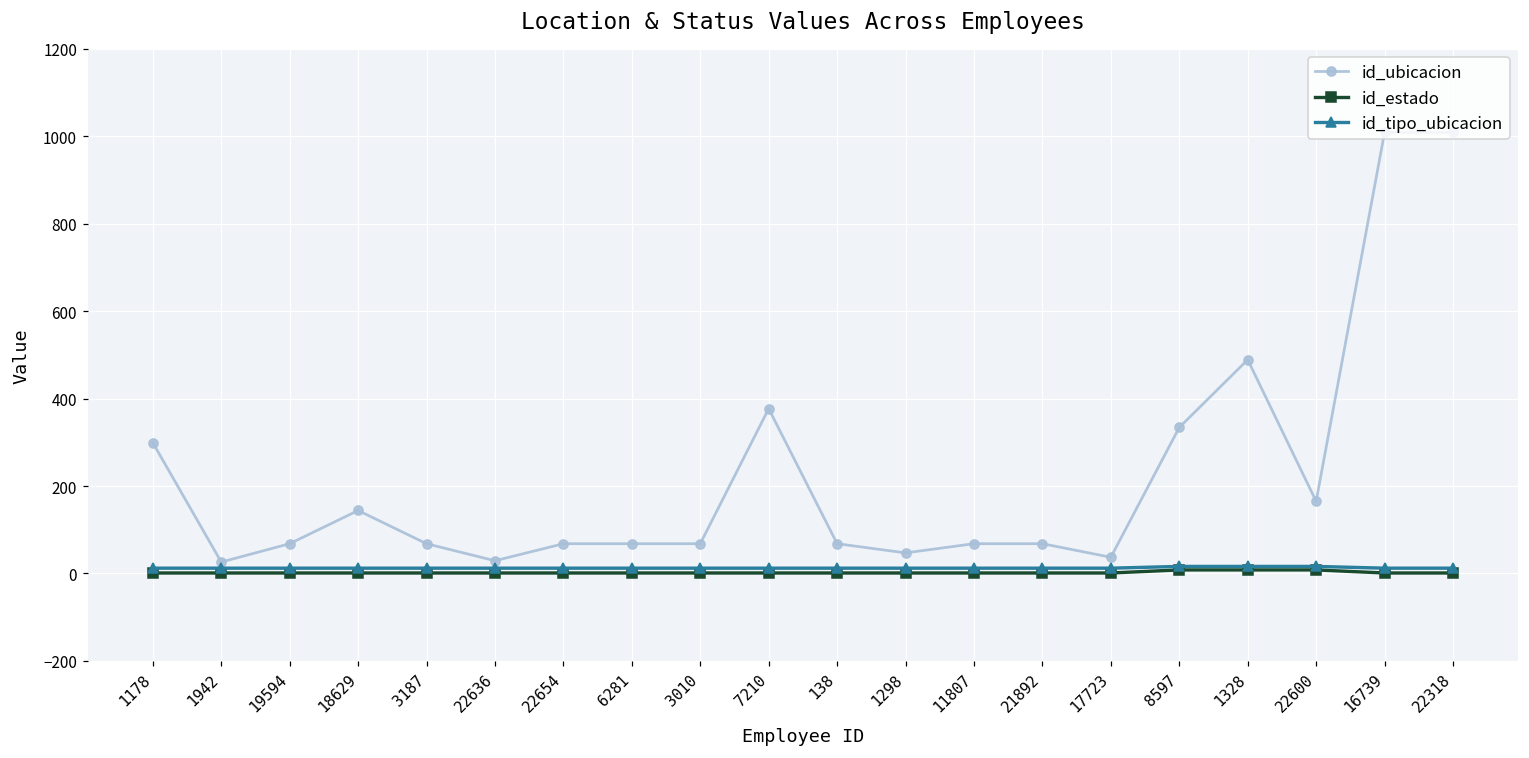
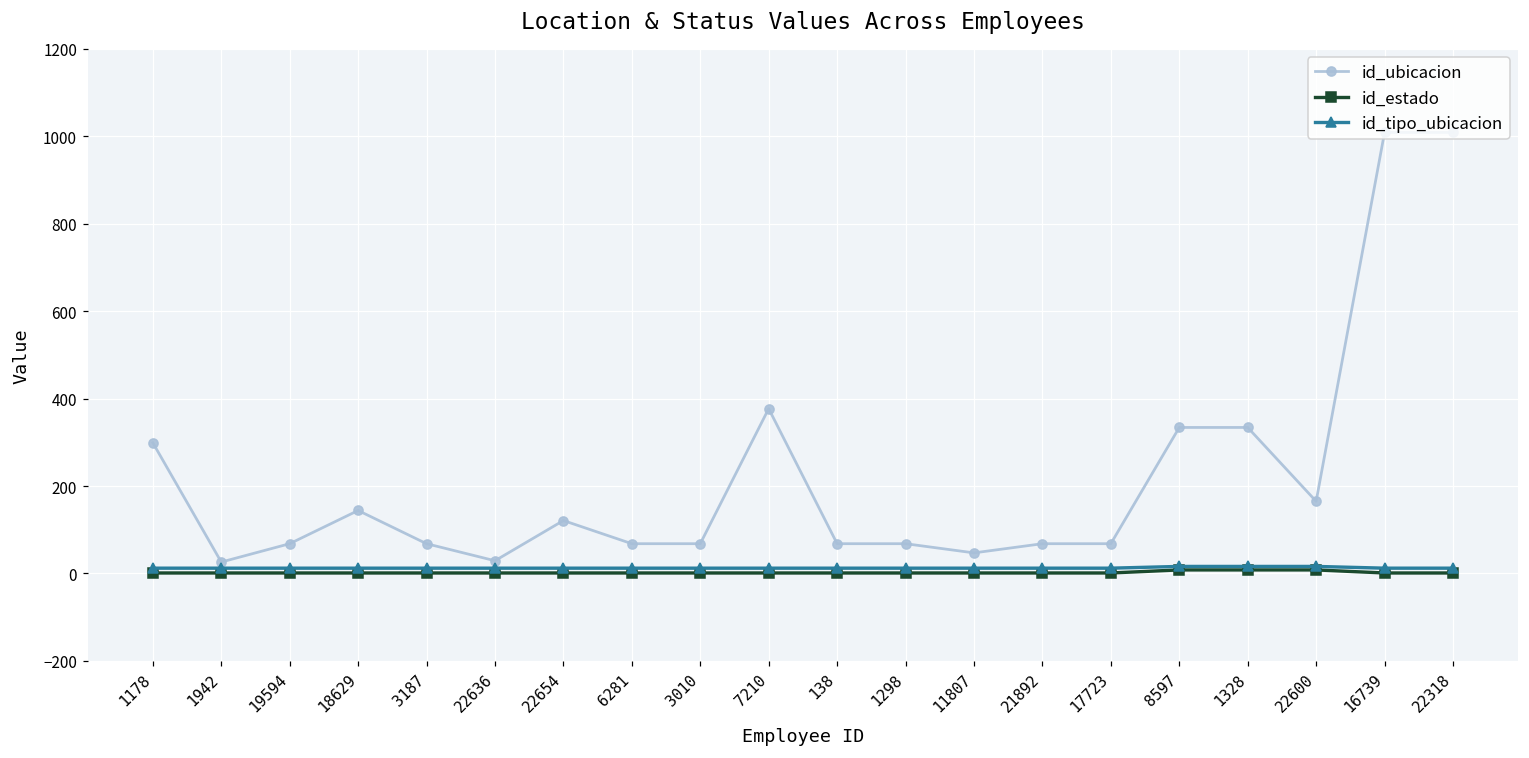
  {
    "id_ubicacion": {
      "1178": 300,
      "1942": 30,
      "19594": 70,
      "18629": 140,
      "3187": 70,
      "22636": 30,
-     "22654": 70,
+     "22654": 120,
      "6281": 70,
      "3010": 70,
      "7210": 380,
      "138": 70,
-     "1298": 50,
-     "11807": 70,
+     "1298": 70,
+     "11807": 50,
      "21892": 70,
-     "17723": 40,
+     "17723": 70,
      "8597": 330,
-     "1328": 490,
+     "1328": 330,
      "22600": 170
    },
    "id_estado": {
      "1178": 0,
      "1942": 0,
      "19594": 0,
      "18629": 0,
      "3187": 0,
      "22636": 0,
      "22654": 0,
      "6281": 0,
      "3010": 0,
      "7210": 0,
      "138": 0,
      "1298": 0,
      "11807": 0,
      "21892": 0,
      "17723": 0,
      "8597": 10,
      "1328": 10,
      "22600": 10,
      "16739": 0,
      "22318": 0
    },
    "id_tipo_ubicacion": {
      "1178": 10,
      "1942": 10,
      "19594": 10,
      "18629": 10,
      "3187": 10,
      "22636": 10,
      "22654": 10,
      "6281": 10,
      "3010": 10,
      "7210": 10,
      "138": 10,
      "1298": 10,
      "11807": 10,
      "21892": 10,
      "17723": 10,
      "8597": 20,
      "1328": 20,
      "22600": 20,
      "16739": 10,
      "22318": 10
    }
  }
